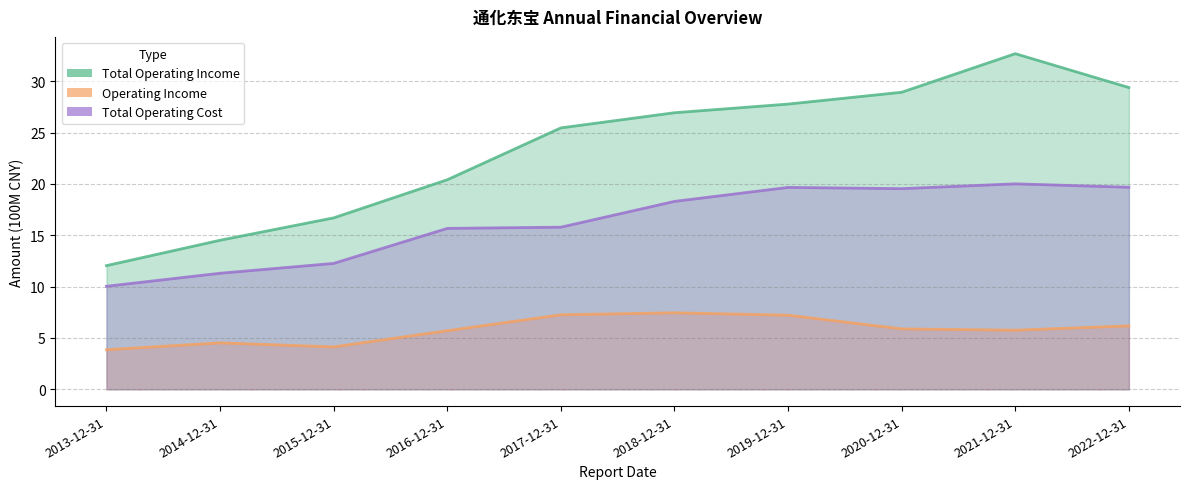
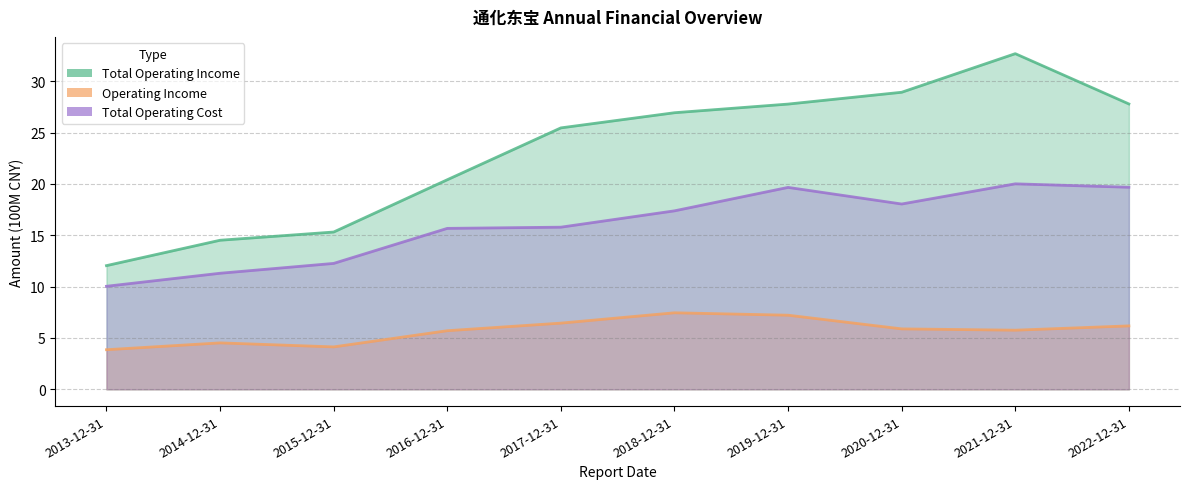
  {
    "Total Operating Income": {
      "2013-12-31": 12.0,
      "2014-12-31": 14.5,
-     "2015-12-31": 16.7,
+     "2015-12-31": 15.3,
      "2016-12-31": 20.4,
      "2017-12-31": 25.5,
      "2018-12-31": 26.9,
      "2019-12-31": 27.8,
      "2020-12-31": 28.9,
      "2021-12-31": 32.7,
-     "2022-12-31": 29.4
+     "2022-12-31": 27.8
    },
    "Operating Income": {
      "2013-12-31": 3.9,
      "2014-12-31": 4.5,
      "2015-12-31": 4.1,
      "2016-12-31": 5.7,
-     "2017-12-31": 7.3,
+     "2017-12-31": 6.4,
      "2018-12-31": 7.5,
      "2019-12-31": 7.2,
      "2020-12-31": 5.9,
      "2021-12-31": 5.8,
      "2022-12-31": 6.2
    },
    "Total Operating Cost": {
      "2013-12-31": 10.0,
      "2014-12-31": 11.3,
      "2015-12-31": 12.3,
      "2016-12-31": 15.7,
      "2017-12-31": 15.8,
-     "2018-12-31": 18.3,
+     "2018-12-31": 17.4,
      "2019-12-31": 19.7,
-     "2020-12-31": 19.5,
+     "2020-12-31": 18.0,
      "2021-12-31": 20.0,
      "2022-12-31": 19.7
    }
  }
